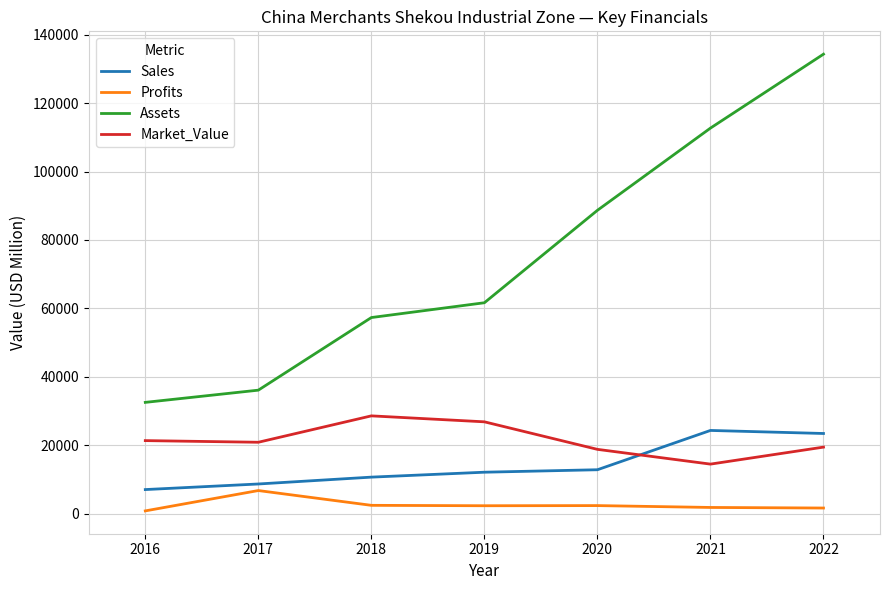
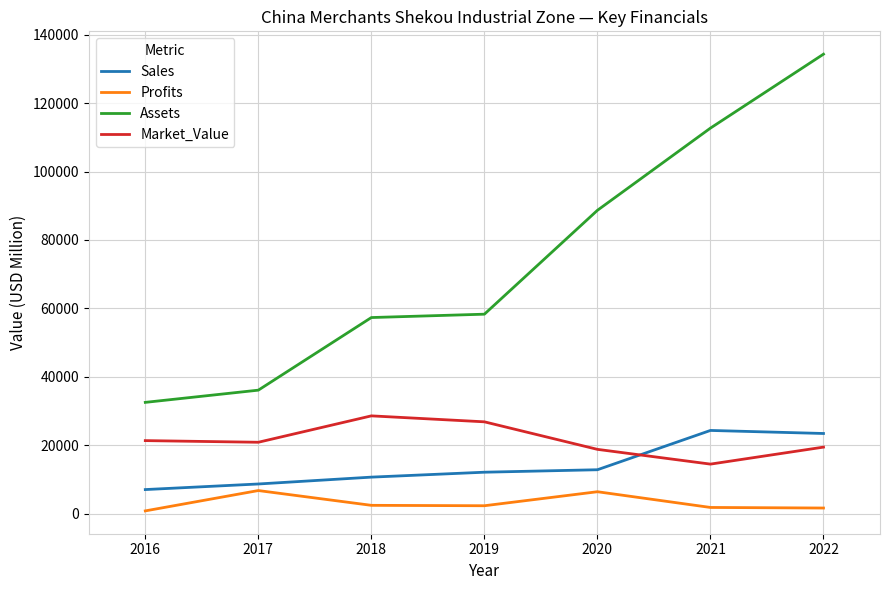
  {
    "Sales": {
      "2016": 7000,
      "2017": 9000,
      "2018": 11000,
      "2019": 12000,
      "2020": 13000,
      "2021": 24000,
      "2022": 23000
    },
    "Profits": {
      "2016": 1000,
      "2017": 7000,
      "2018": 2000,
      "2019": 2000,
-     "2020": 2000,
+     "2020": 6000,
      "2021": 2000,
      "2022": 2000
    },
    "Assets": {
      "2016": 33000,
      "2017": 36000,
      "2018": 57000,
-     "2019": 62000,
+     "2019": 58000,
      "2020": 89000,
      "2021": 113000,
      "2022": 134000
    },
    "Market_Value": {
      "2016": 21000,
      "2017": 21000,
      "2018": 29000,
      "2019": 27000,
      "2020": 19000,
      "2021": 14000,
      "2022": 19000
    }
  }
